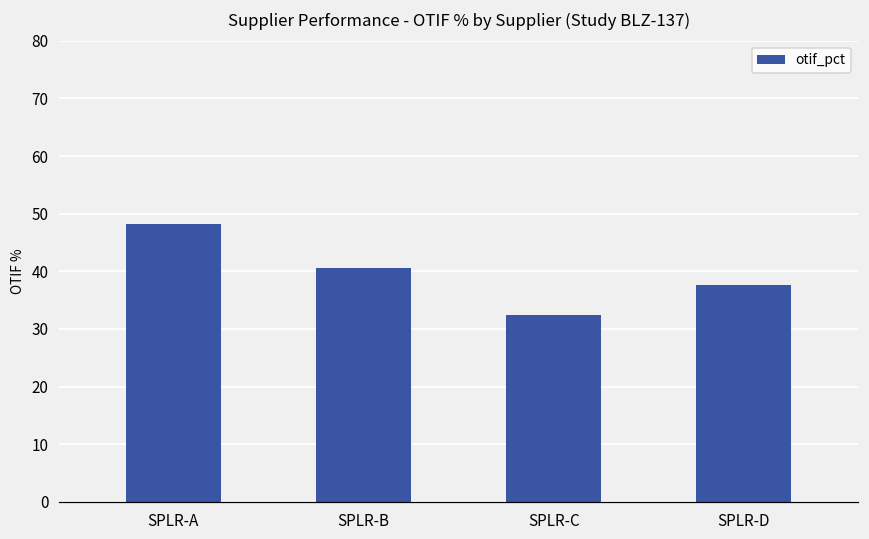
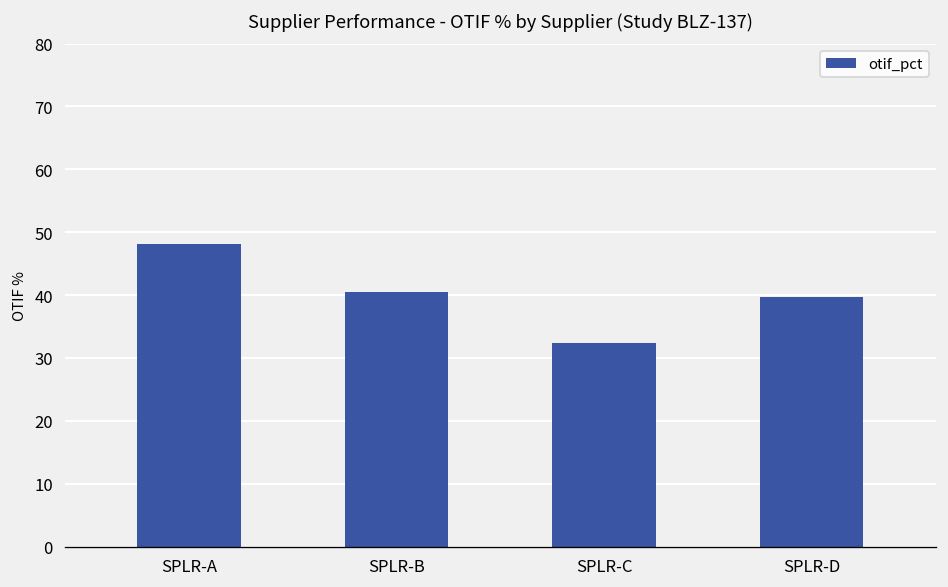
  {
    "SPLR-A": 48,
    "SPLR-B": 41,
    "SPLR-C": 32,
-   "SPLR-D": 38
+   "SPLR-D": 40
  }
